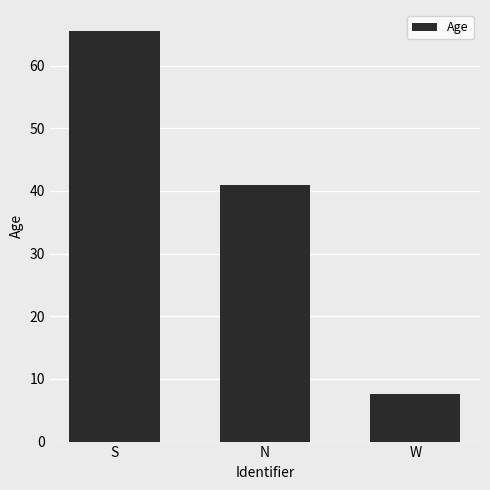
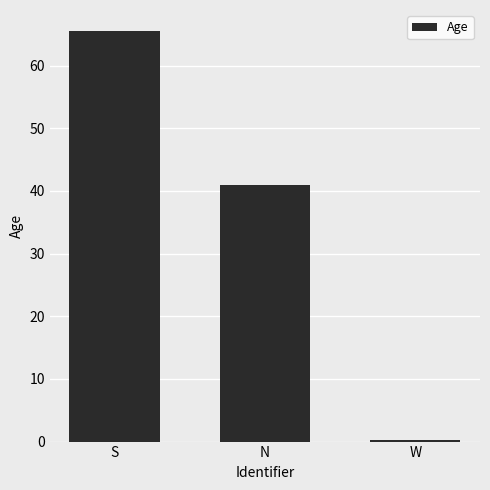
  {
    "S": 66,
    "N": 41,
-   "W": 8
+   "W": 0
  }
